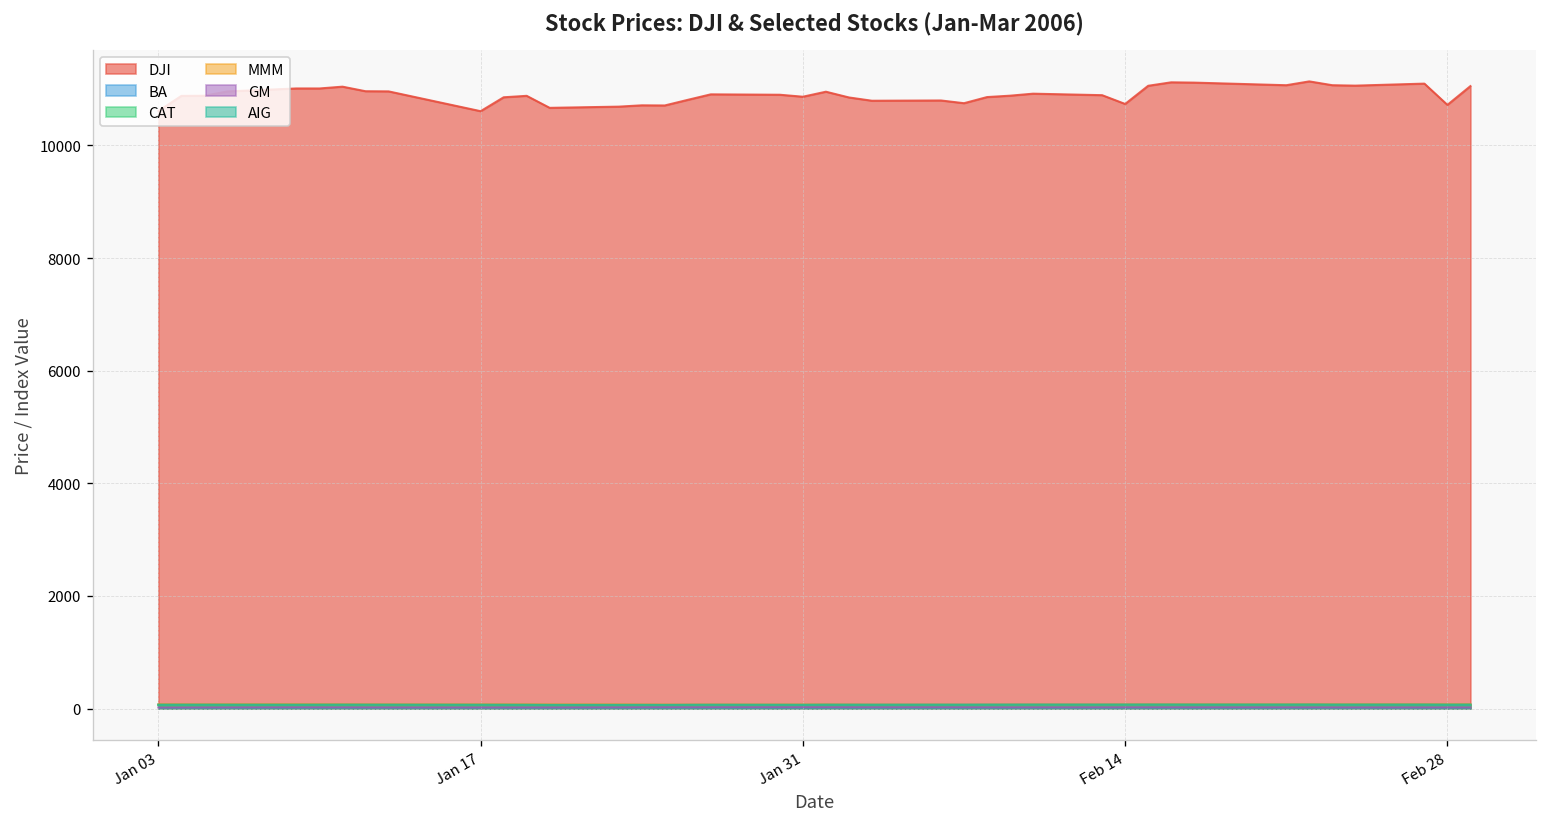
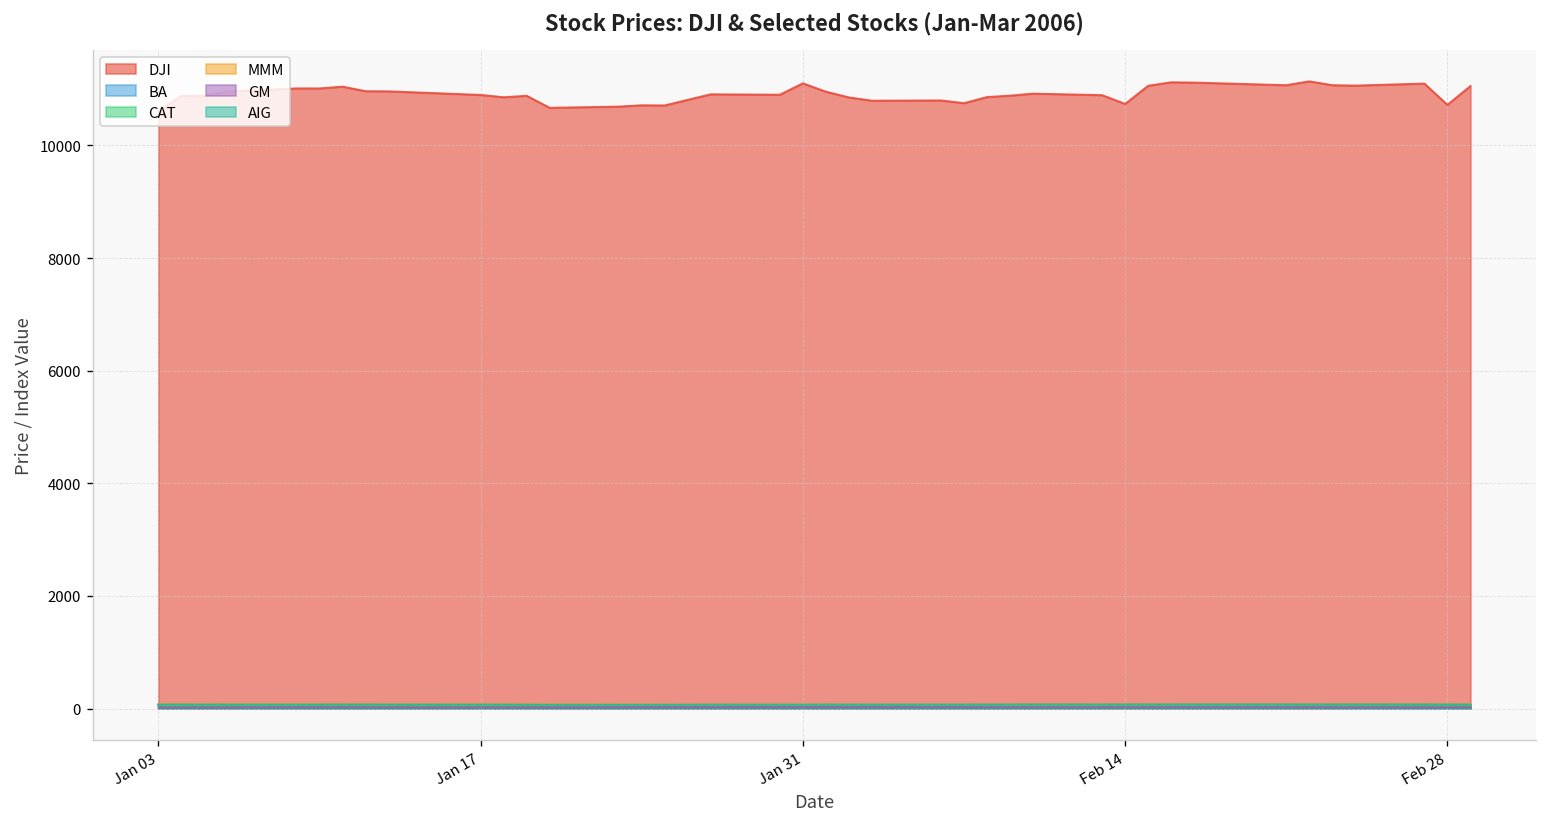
  {
    "DJI": {
-     "Jan 17": 10600,
-     "Jan 31": 10900,
+     "Jan 17": 10900,
+     "Jan 31": 11100,
      "Feb 14": 10700,
      "Feb 28": 10700
    }
  }
